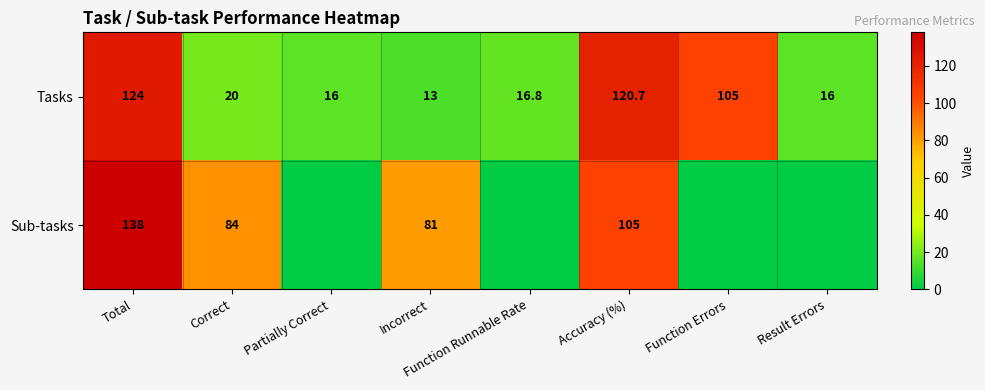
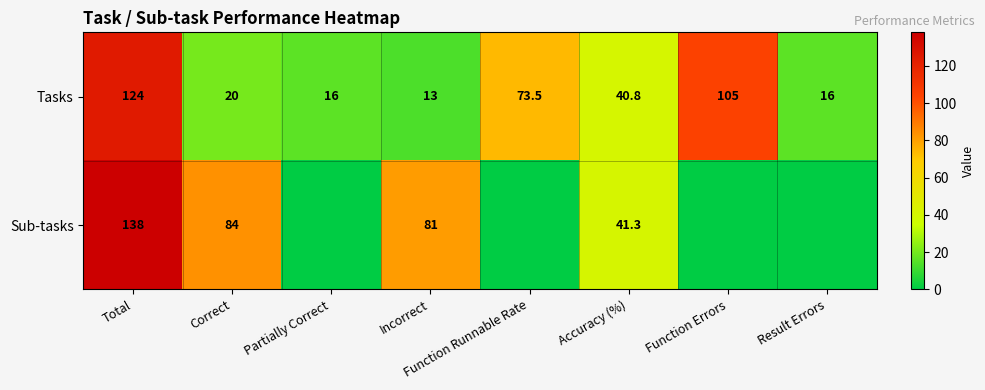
  {
    "Tasks": {
      "Total": 124,
      "Correct": 20,
      "Partially Correct": 16,
      "Incorrect": 13,
-     "Function Runnable Rate": 16.8,
-     "Accuracy (%)": 120.7,
+     "Function Runnable Rate": 73.5,
+     "Accuracy (%)": 40.8,
      "Function Errors": 105,
      "Result Errors": 16
    },
    "Sub-tasks": {
      "Total": 138,
      "Correct": 84,
      "Incorrect": 81,
-     "Accuracy (%)": 105
+     "Accuracy (%)": 41.3
    }
  }
